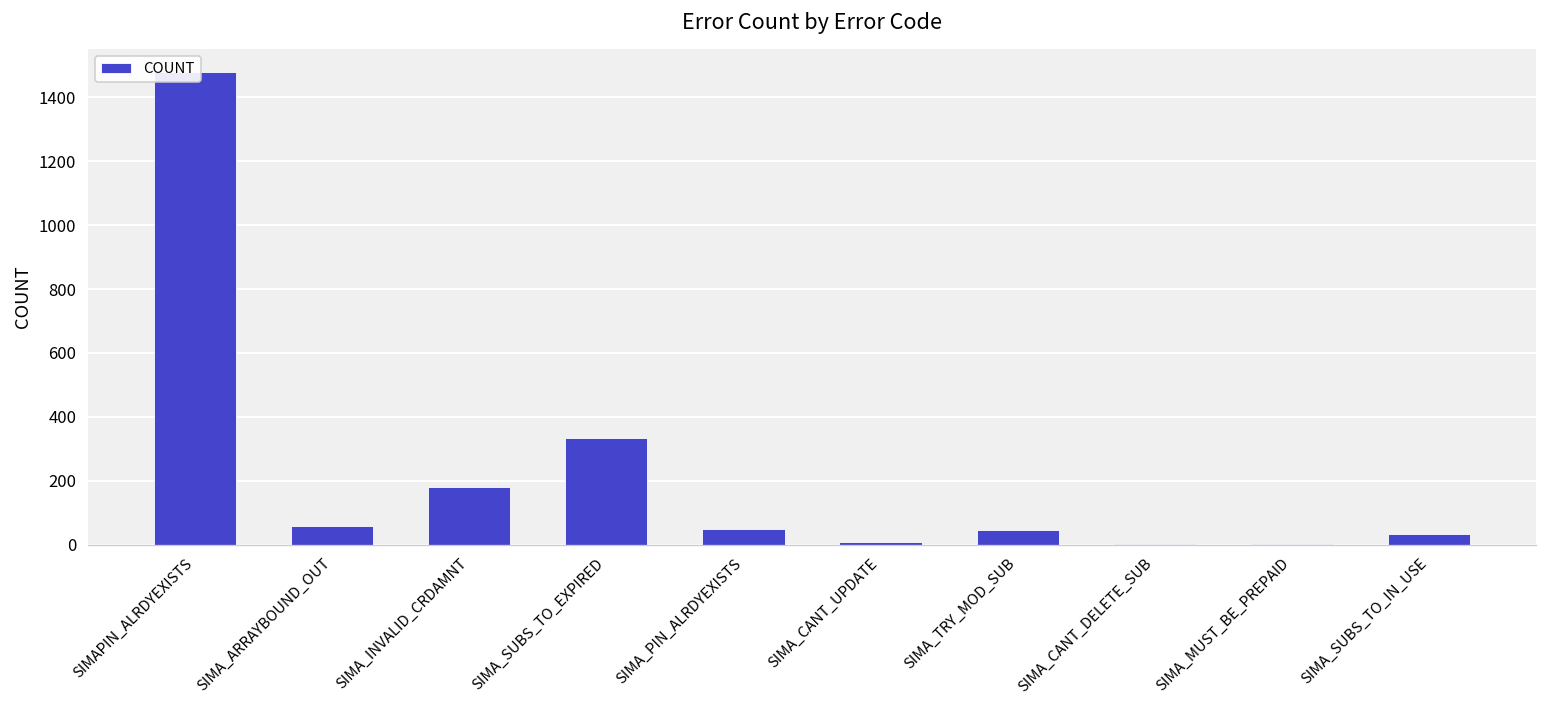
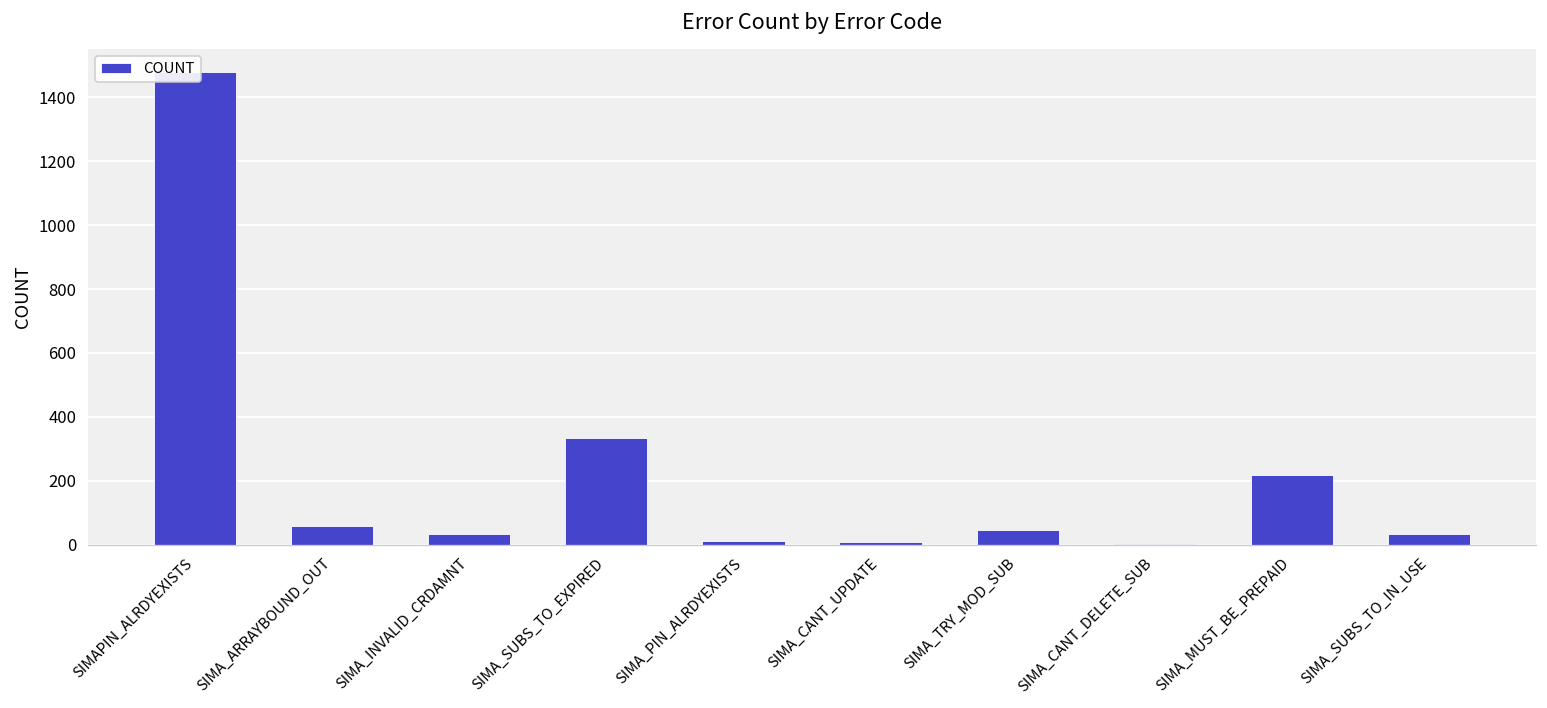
  {
    "SIMA_ARRAYBOUND_OUT": 60,
-   "SIMA_INVALID_CRDAMNT": 180,
+   "SIMA_INVALID_CRDAMNT": 30,
    "SIMA_SUBS_TO_EXPIRED": 330,
-   "SIMA_PIN_ALRDYEXISTS": 50,
+   "SIMA_PIN_ALRDYEXISTS": 10,
    "SIMA_TRY_MOD_SUB": 50,
-   "SIMA_MUST_BE_PREPAID": 0,
+   "SIMA_MUST_BE_PREPAID": 220,
    "SIMA_SUBS_TO_IN_USE": 30
  }
